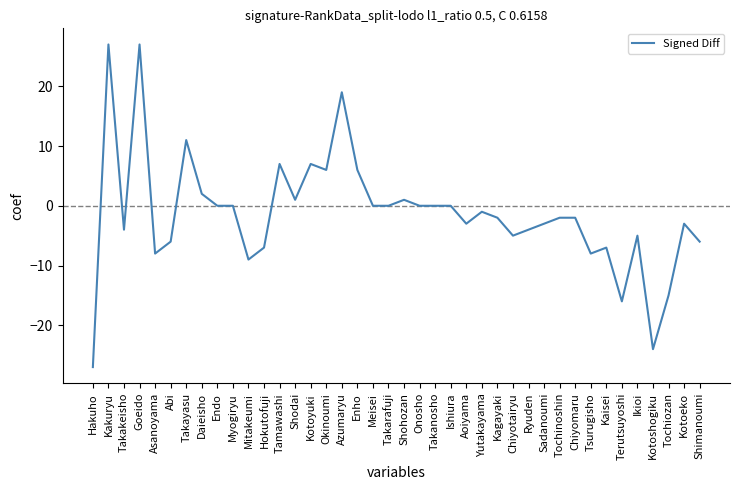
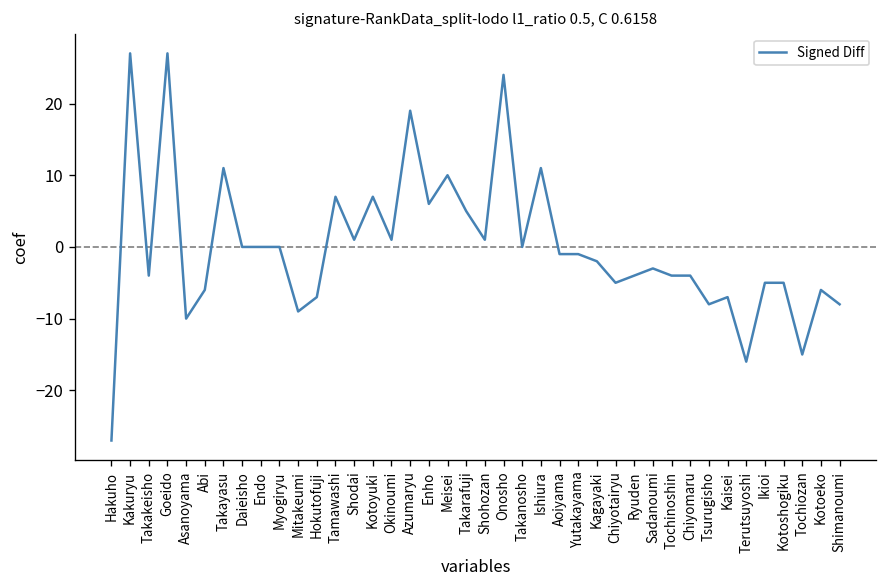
  {
    "Hakuho": -27,
    "Kakuryu": 27,
    "Takakeisho": -4,
    "Goeido": 27,
-   "Asanoyama": -8,
+   "Asanoyama": -10,
    "Abi": -6,
    "Takayasu": 11,
-   "Daieisho": 2,
+   "Daieisho": 0,
    "Endo": 0,
    "Myogiryu": 0,
    "Mitakeumi": -9,
    "Hokutofuji": -7,
    "Tamawashi": 7,
    "Shodai": 1,
    "Kotoyuki": 7,
-   "Okinoumi": 6,
+   "Okinoumi": 1,
    "Azumaryu": 19,
    "Enho": 6,
-   "Meisei": 0,
-   "Takarafuji": 0,
+   "Meisei": 10,
+   "Takarafuji": 5,
    "Shohozan": 1,
-   "Onosho": 0,
+   "Onosho": 24,
    "Takanosho": 0,
-   "Ishiura": 0,
-   "Aoiyama": -3,
+   "Ishiura": 11,
+   "Aoiyama": -1,
    "Yutakayama": -1,
    "Kagayaki": -2,
    "Chiyotairyu": -5,
    "Ryuden": -4,
    "Sadanoumi": -3,
-   "Tochinoshin": -2,
-   "Chiyomaru": -2,
+   "Tochinoshin": -4,
+   "Chiyomaru": -4,
    "Tsurugisho": -8,
    "Kaisei": -7,
    "Terutsuyoshi": -16,
    "Ikioi": -5,
-   "Kotoshogiku": -24,
+   "Kotoshogiku": -5,
    "Tochiozan": -15,
-   "Kotoeko": -3,
-   "Shimanoumi": -6
+   "Kotoeko": -6,
+   "Shimanoumi": -8
  }
